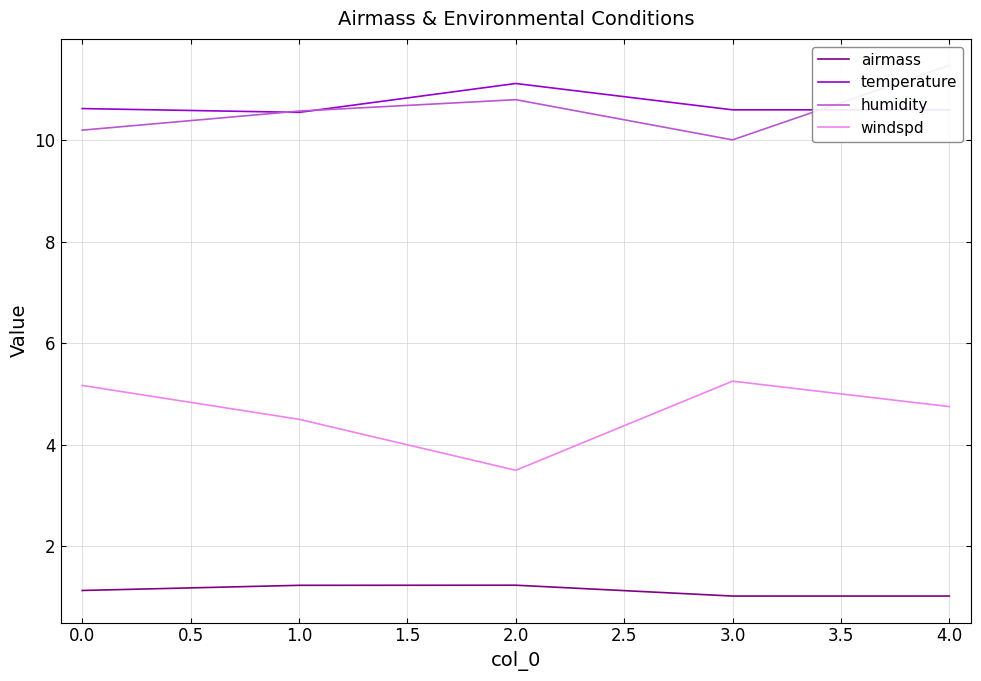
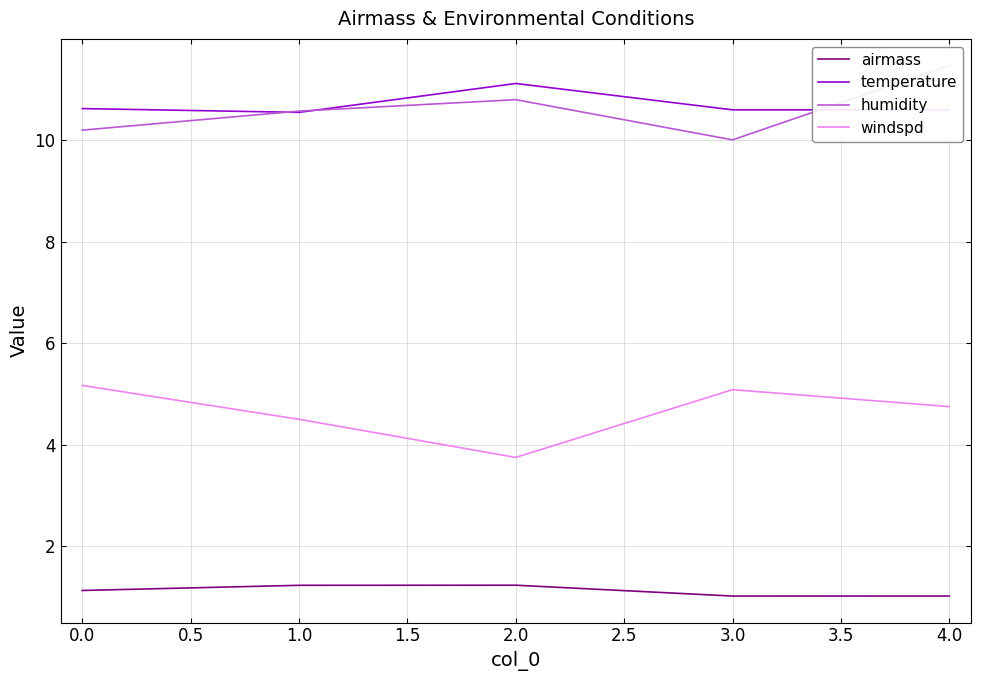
  {
    "airmass": {
      "0.0": 1.1,
      "1.0": 1.2,
      "2.0": 1.2,
      "3.0": 1.0,
      "4.0": 1.0
    },
    "temperature": {
      "0.0": 10.6,
      "2.0": 11.1,
      "3.0": 10.6
    },
    "humidity": {
      "0.0": 10.2,
      "2.0": 10.8,
      "3.0": 10.0
    },
    "windspd": {
      "0.0": 5.2,
      "1.0": 4.5,
-     "2.0": 3.5,
-     "3.0": 5.3,
+     "2.0": 3.8,
+     "3.0": 5.1,
      "4.0": 4.8
    }
  }
